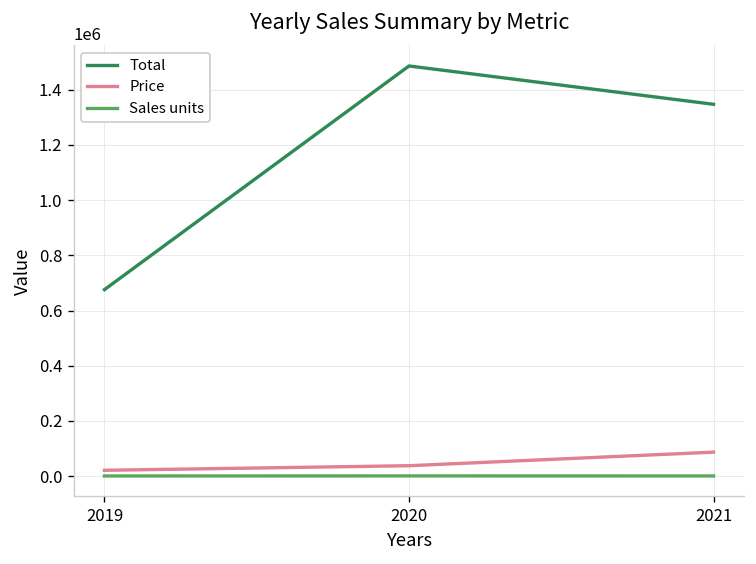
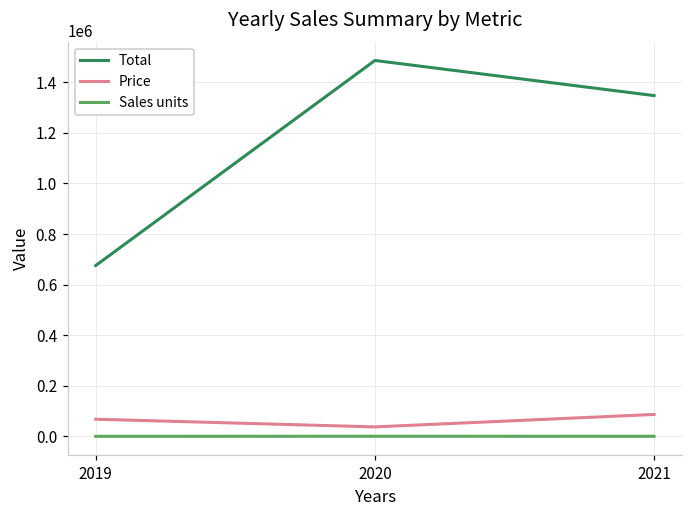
  {
    "Price": {
-     "2019": 20000,
+     "2019": 70000,
      "2020": 40000,
      "2021": 90000
    }
  }
